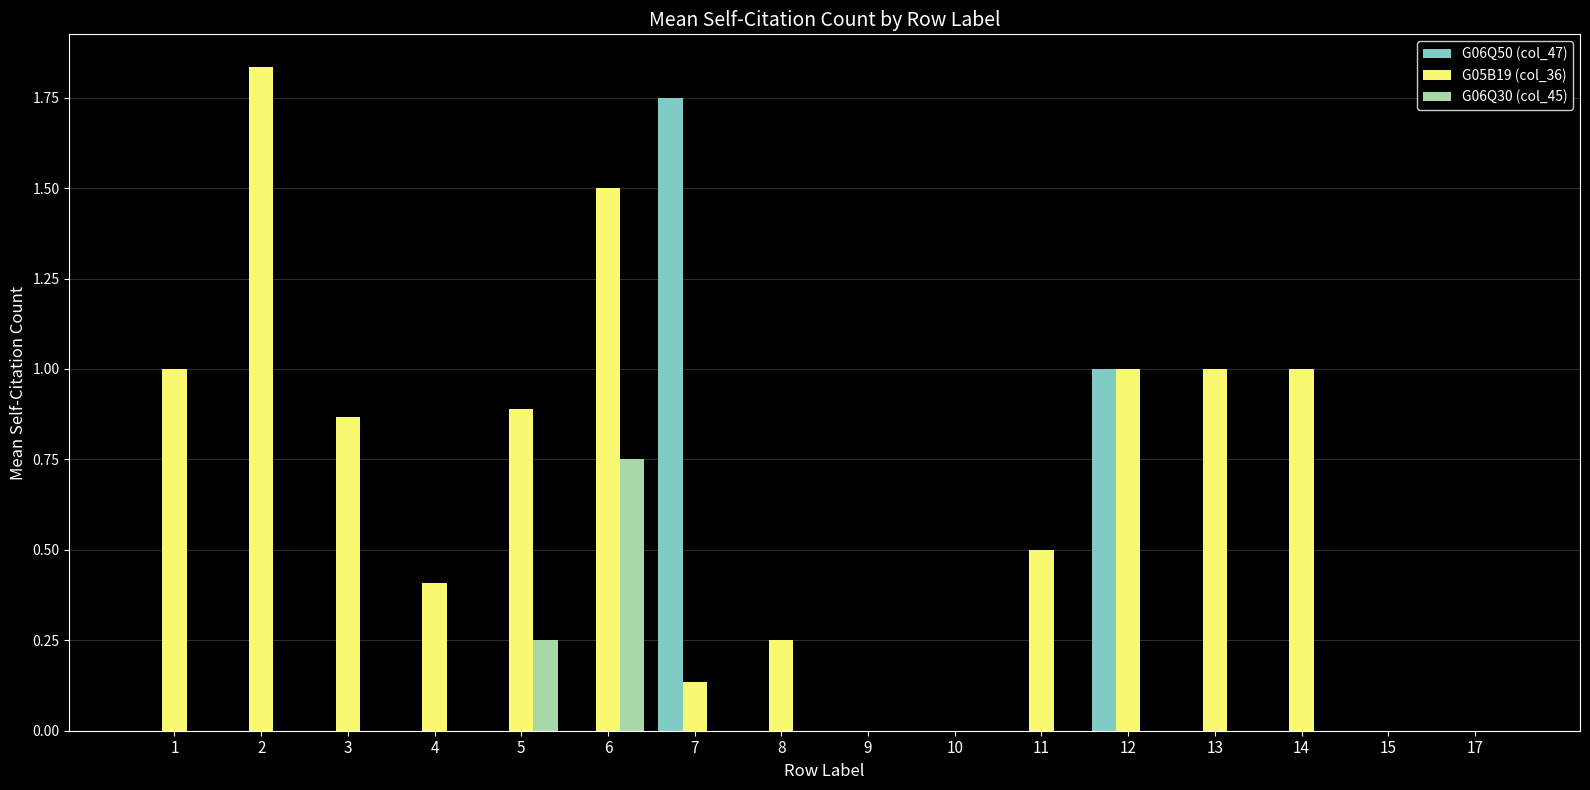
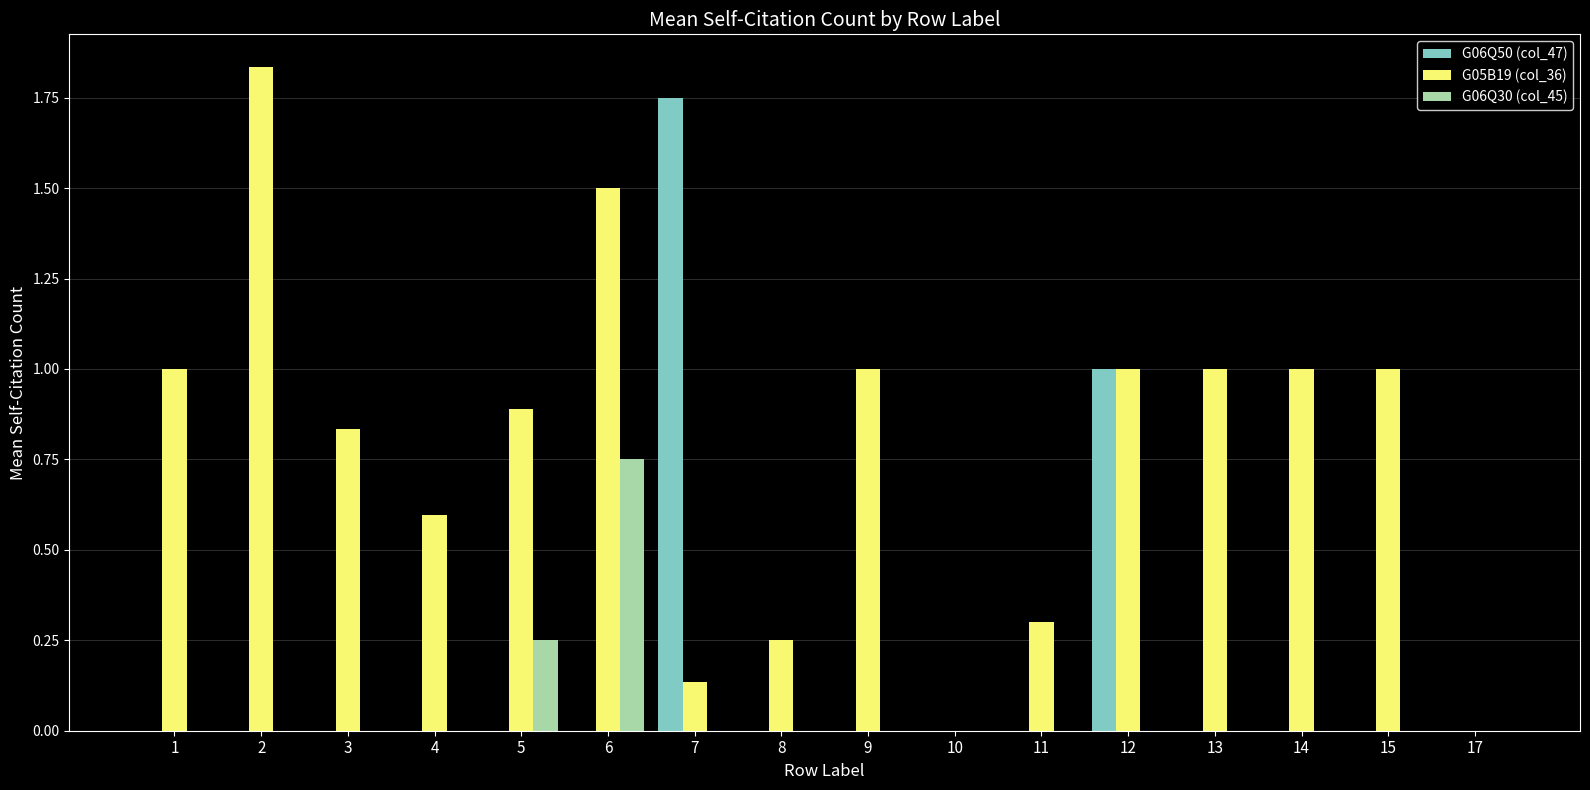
  {
    "G05B19 (col_36)": {
      "1": 1.00,
      "2": 1.83,
-     "3": 0.87,
-     "4": 0.41,
+     "3": 0.83,
+     "4": 0.59,
      "5": 0.89,
      "6": 1.50,
      "7": 0.13,
      "8": 0.25,
-     "9": 0,
+     "9": 1,
      "10": 0.00,
-     "11": 0.5,
+     "11": 0.3,
      "12": 1.00,
      "13": 1.00,
      "14": 1.00,
-     "15": 0,
+     "15": 1,
      "17": 0.00
    }
  }
